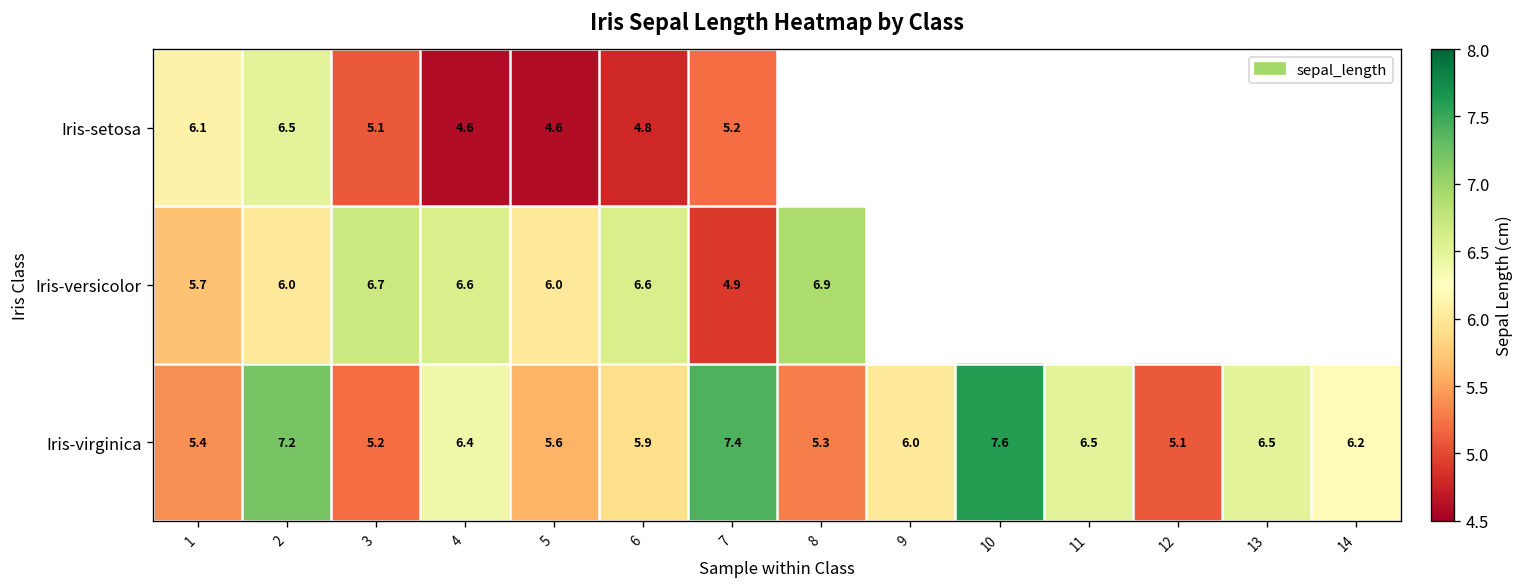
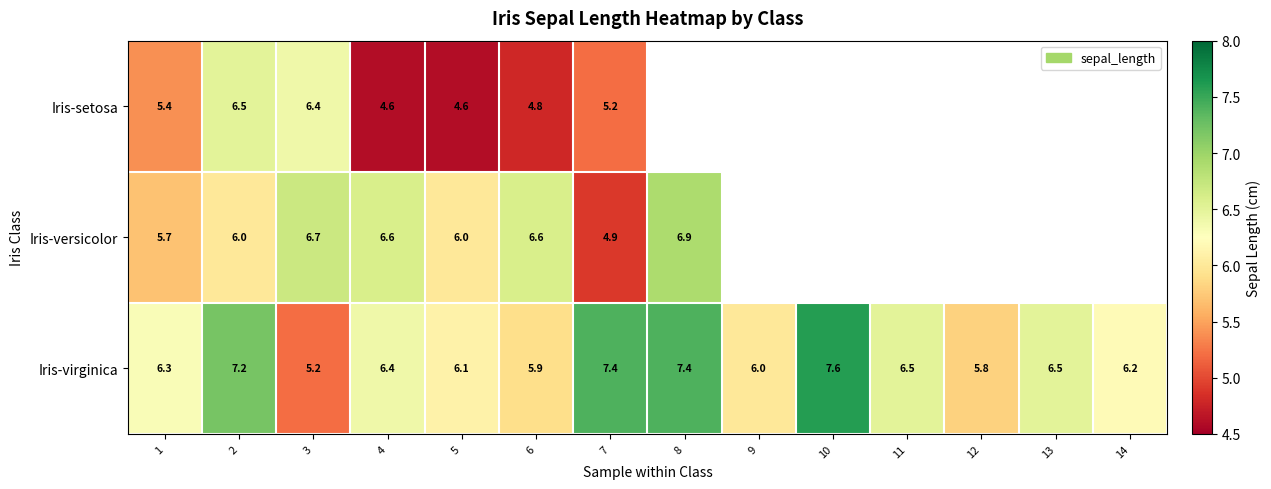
  {
    "Iris-setosa": {
-     "1": 6.1,
+     "1": 5.4,
      "2": 6.5,
-     "3": 5.1,
+     "3": 6.4,
      "4": 4.6,
      "5": 4.6,
      "6": 4.8,
      "7": 5.2
    },
    "Iris-versicolor": {
      "1": 5.7,
      "2": 6.0,
      "3": 6.7,
      "4": 6.6,
      "5": 6.0,
      "6": 6.6,
      "7": 4.9,
      "8": 6.9
    },
    "Iris-virginica": {
-     "1": 5.4,
+     "1": 6.3,
      "2": 7.2,
      "3": 5.2,
      "4": 6.4,
-     "5": 5.6,
+     "5": 6.1,
      "6": 5.9,
      "7": 7.4,
-     "8": 5.3,
+     "8": 7.4,
      "9": 6.0,
      "10": 7.6,
      "11": 6.5,
-     "12": 5.1,
+     "12": 5.8,
      "13": 6.5,
      "14": 6.2
    }
  }
